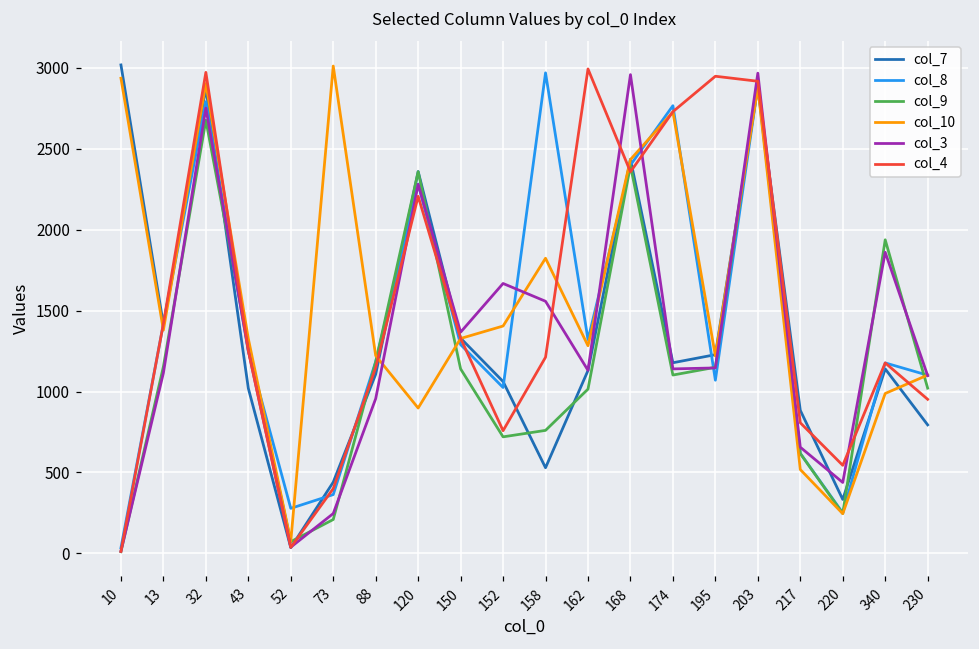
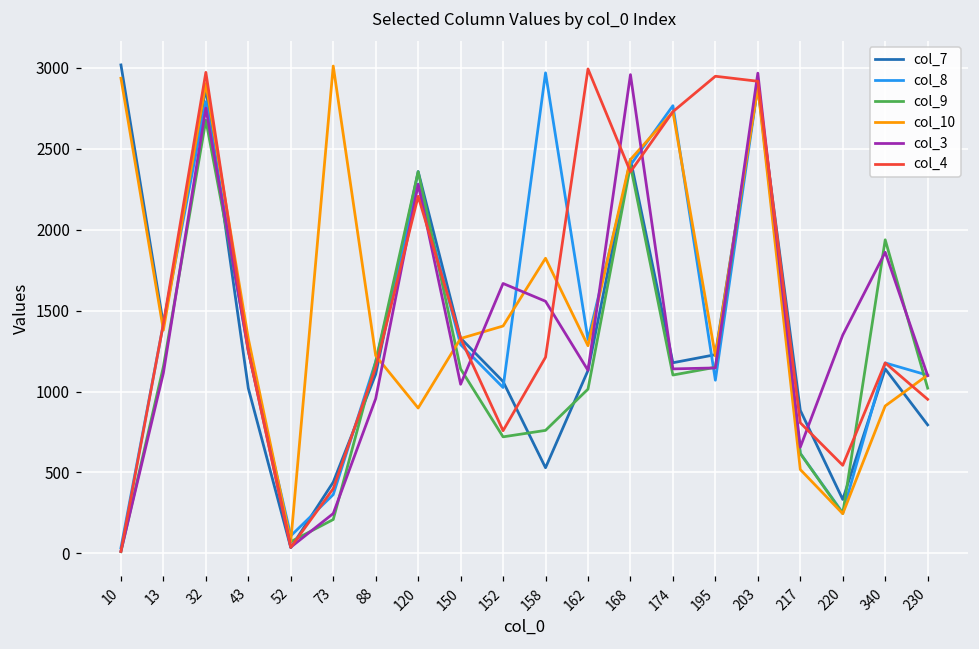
  {
    "col_7": {
      "10": 3020,
      "32": 2880,
      "43": 1020,
      "73": 440,
      "88": 1110,
      "152": 1060,
      "158": 530,
      "174": 1180,
      "217": 880,
      "220": 330,
      "340": 1140,
      "230": 790
    },
    "col_8": {
      "10": 30,
      "32": 2790,
-     "52": 280,
+     "52": 110,
      "73": 360,
      "150": 1290,
      "152": 1030,
      "158": 2970,
      "162": 1320,
      "174": 2770,
      "195": 1070
    },
    "col_9": {
      "13": 1150,
      "32": 2680,
      "43": 1290,
      "73": 210,
      "150": 1140,
      "152": 720,
      "158": 760,
      "162": 1020,
      "174": 1100,
      "340": 1940,
      "230": 1020
    },
    "col_10": {
      "10": 2940,
      "13": 1380,
      "32": 2900,
      "43": 1330,
      "73": 3010,
      "88": 1220,
      "120": 900,
      "152": 1410,
      "158": 1820,
      "162": 1280,
      "217": 520,
-     "340": 990
+     "340": 910
    },
    "col_3": {
      "13": 1120,
      "32": 2750,
      "73": 250,
      "88": 960,
-     "150": 1370,
+     "150": 1050,
      "152": 1670,
      "158": 1560,
      "168": 2960,
      "174": 1140,
      "203": 2970,
      "217": 660,
-     "220": 440,
+     "220": 1350,
      "340": 1860
    },
    "col_4": {
      "32": 2970,
      "73": 400,
      "88": 1150,
      "120": 2210,
      "152": 760,
      "158": 1210,
      "162": 2990,
      "168": 2360,
      "195": 2950,
      "217": 810,
      "220": 540,
      "230": 950
    }
  }
